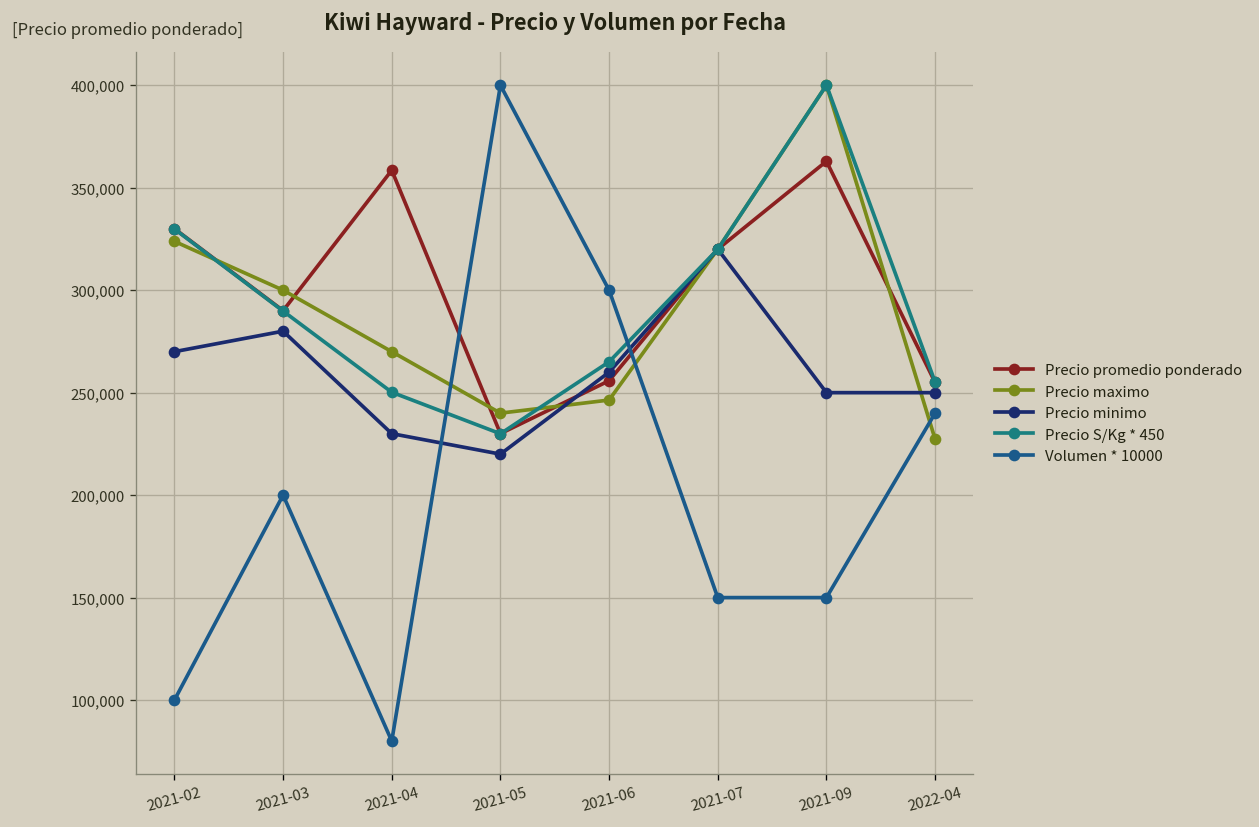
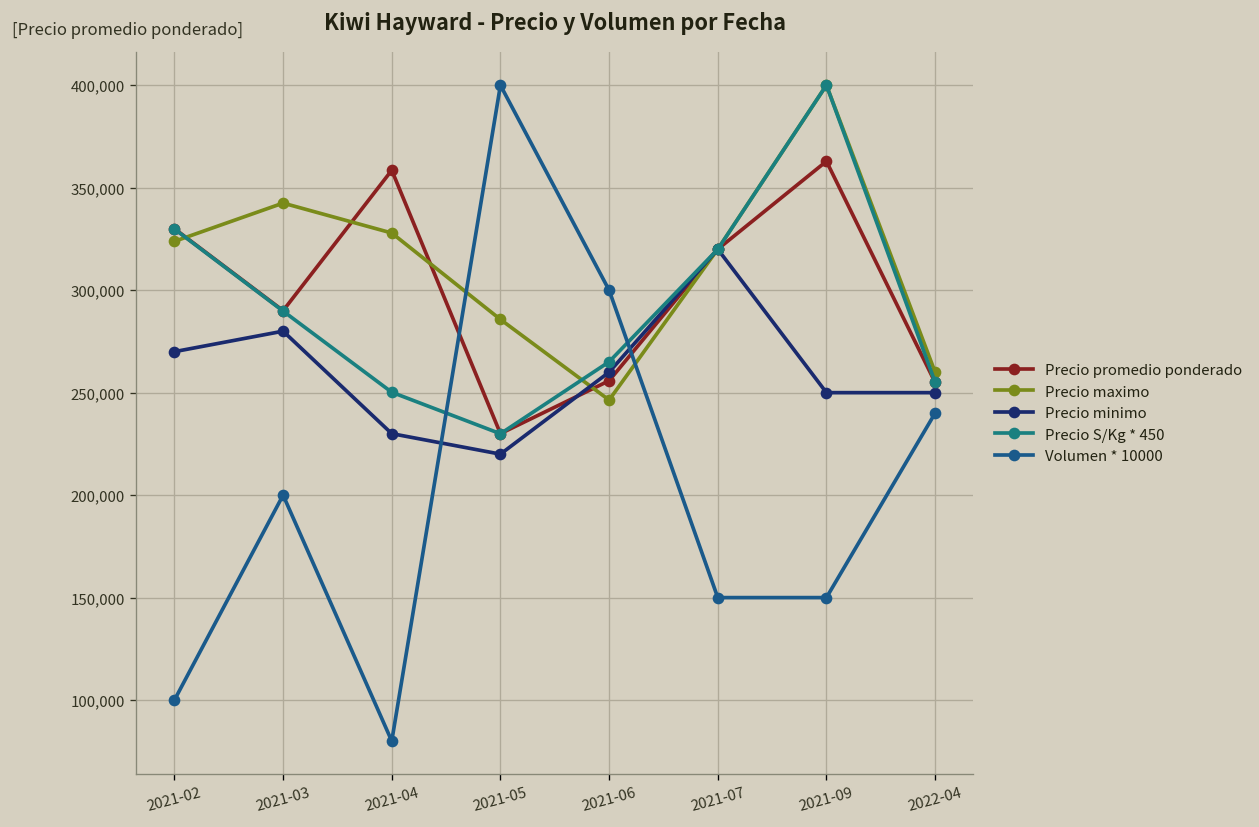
  {
    "Precio promedio ponderado": {
      "2021-04": "359,000",
      "2021-06": "256,000",
      "2021-09": "363,000"
    },
    "Precio maximo": {
      "2021-02": "324,000",
-     "2021-03": "300,000",
-     "2021-04": "270,000",
-     "2021-05": "240,000",
+     "2021-03": "342,000",
+     "2021-04": "328,000",
+     "2021-05": "286,000",
      "2021-06": "246,000",
-     "2022-04": "227,000"
+     "2022-04": "260,000"
    }
  }
